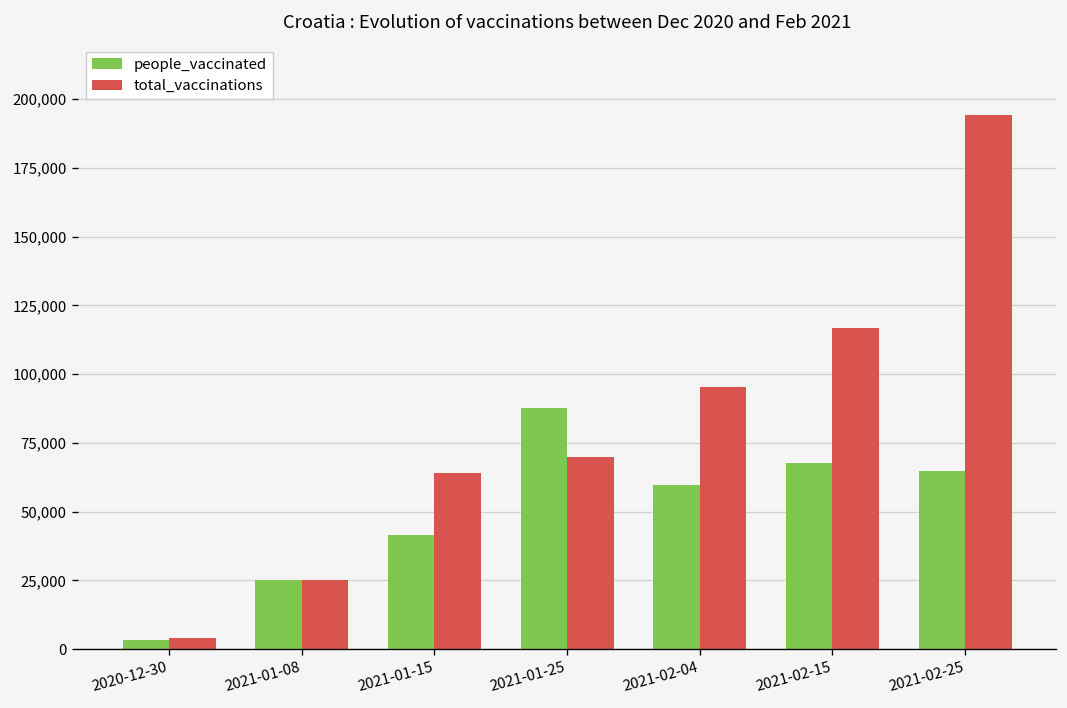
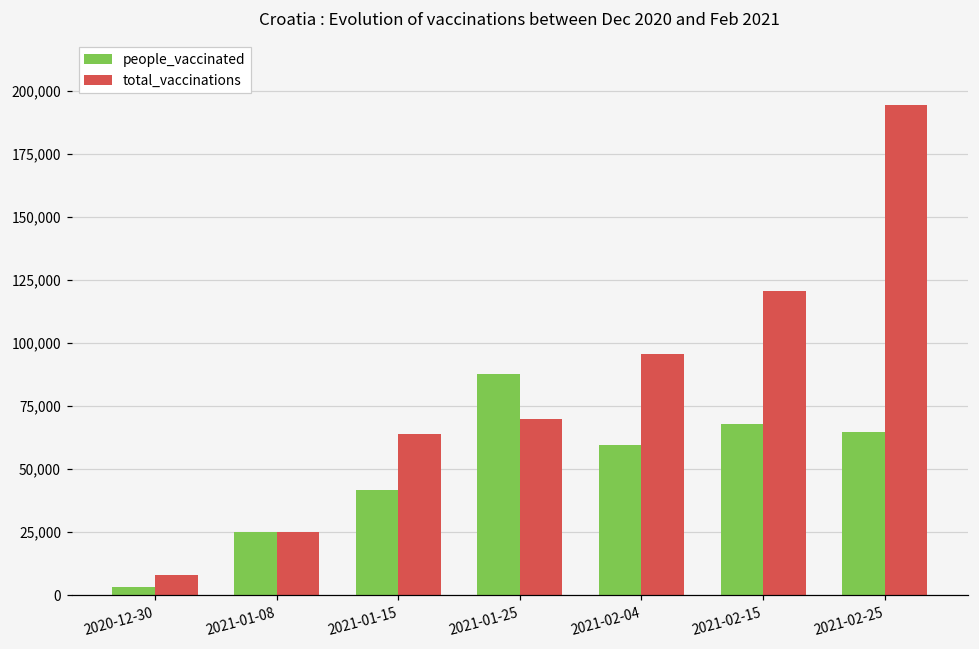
  {
    "people_vaccinated": {
      "2020-12-30": "3,000",
      "2021-01-08": "25,000",
      "2021-01-15": "42,000",
      "2021-01-25": "88,000",
      "2021-02-04": "60,000",
      "2021-02-15": "68,000",
      "2021-02-25": "65,000"
    },
    "total_vaccinations": {
-     "2020-12-30": "4,000",
+     "2020-12-30": "8,000",
      "2021-01-08": "25,000",
      "2021-01-15": "64,000",
      "2021-01-25": "70,000",
      "2021-02-04": "96,000",
-     "2021-02-15": "117,000",
+     "2021-02-15": "121,000",
      "2021-02-25": "194,000"
    }
  }
